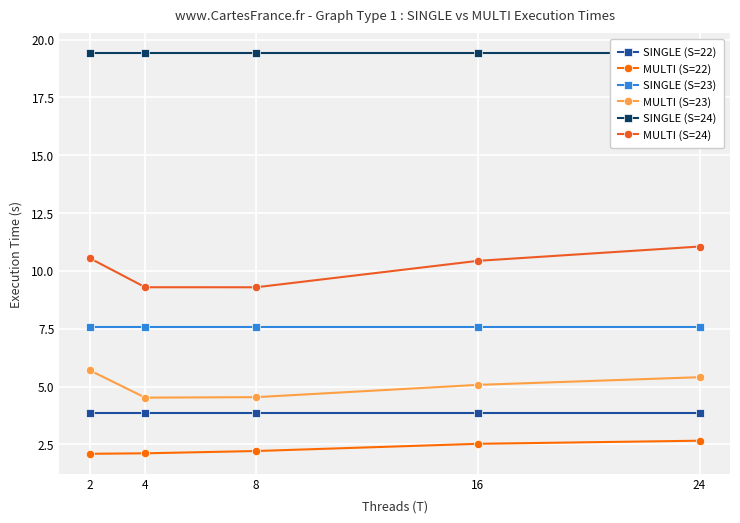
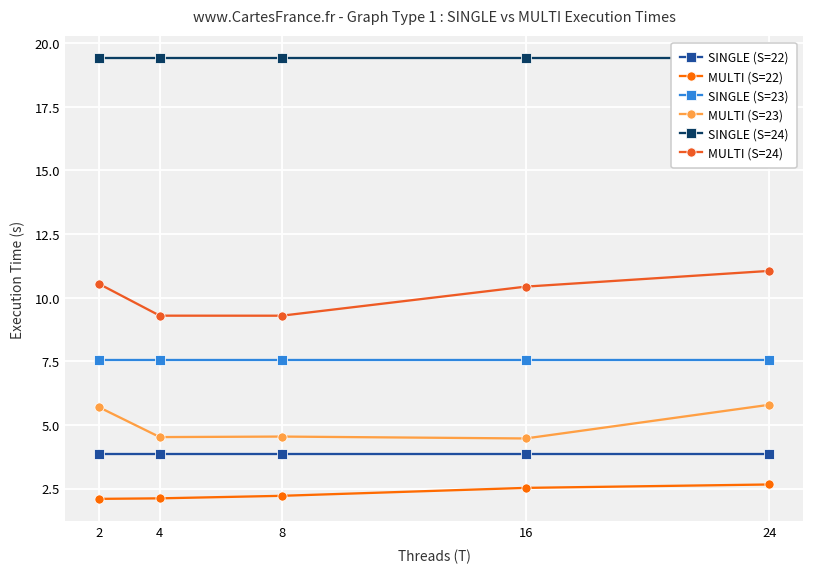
  {
    "SINGLE (S=22)": {
      "2": 3.8,
      "4": 3.8,
      "8": 3.8,
      "16": 3.8,
      "24": 3.8
    },
    "SINGLE (S=23)": {
      "2": 7.6,
      "4": 7.6,
      "8": 7.6,
      "16": 7.6,
      "24": 7.6
    },
    "MULTI (S=23)": {
      "2": 5.7,
      "4": 4.5,
      "8": 4.5,
-     "16": 5.1,
-     "24": 5.4
+     "16": 4.5,
+     "24": 5.8
    },
    "SINGLE (S=24)": {
      "2": 19.4,
      "4": 19.4,
      "8": 19.4,
      "16": 19.4
    }
  }
